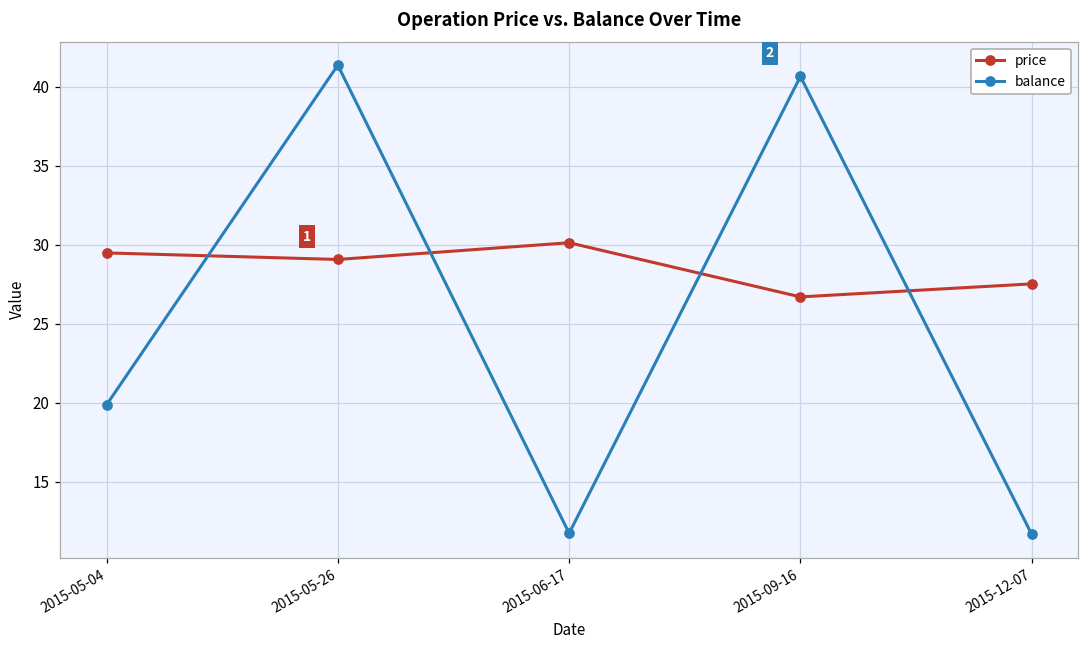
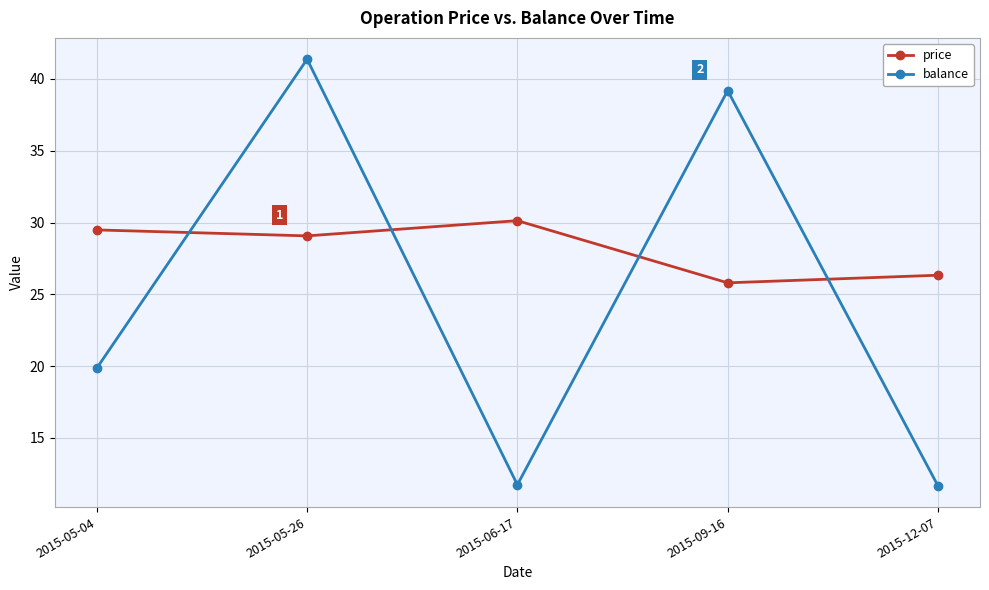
  {
    "price": {
      "2015-05-04": 29.5,
      "2015-05-26": 29.1,
      "2015-06-17": 30.1,
-     "2015-09-16": 26.7,
-     "2015-12-07": 27.5
+     "2015-09-16": 25.8,
+     "2015-12-07": 26.3
    },
    "balance": {
      "2015-05-04": 19.9,
      "2015-05-26": 41.4,
      "2015-06-17": 11.7,
-     "2015-09-16": 40.7,
+     "2015-09-16": 39.2,
      "2015-12-07": 11.7
    }
  }
